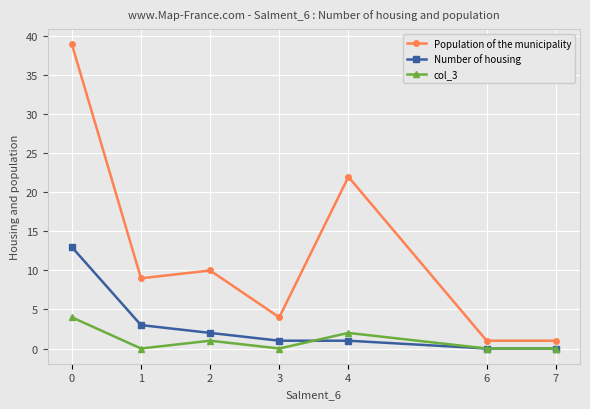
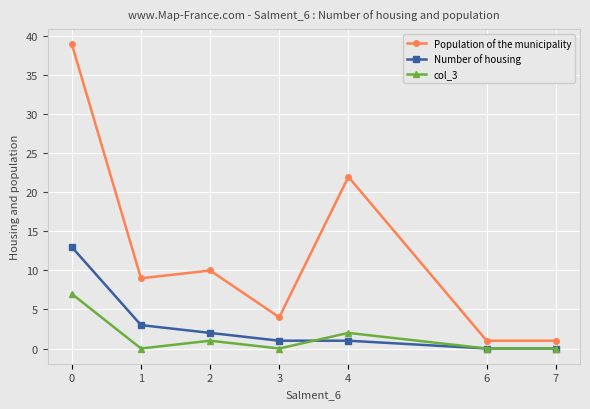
  {
    "Population of the municipality": {
      "0": 39,
      "1": 9,
      "2": 10,
      "3": 4,
      "4": 22,
      "6": 1,
      "7": 1
    },
    "Number of housing": {
      "0": 13,
      "1": 3,
      "2": 2,
      "3": 1,
      "4": 1
    },
    "col_3": {
-     "0": 4,
+     "0": 7,
      "1": 0,
      "2": 1,
      "3": 0,
      "4": 2
    }
  }
